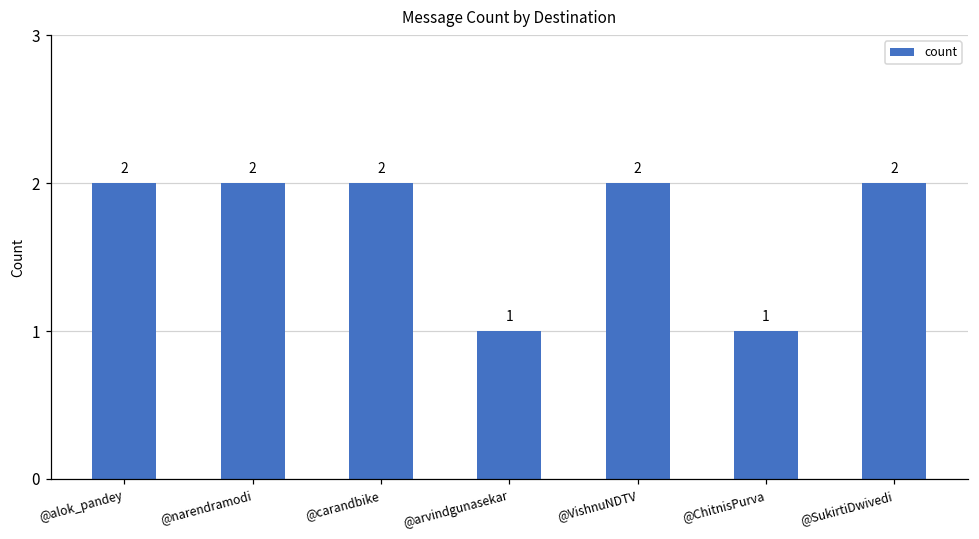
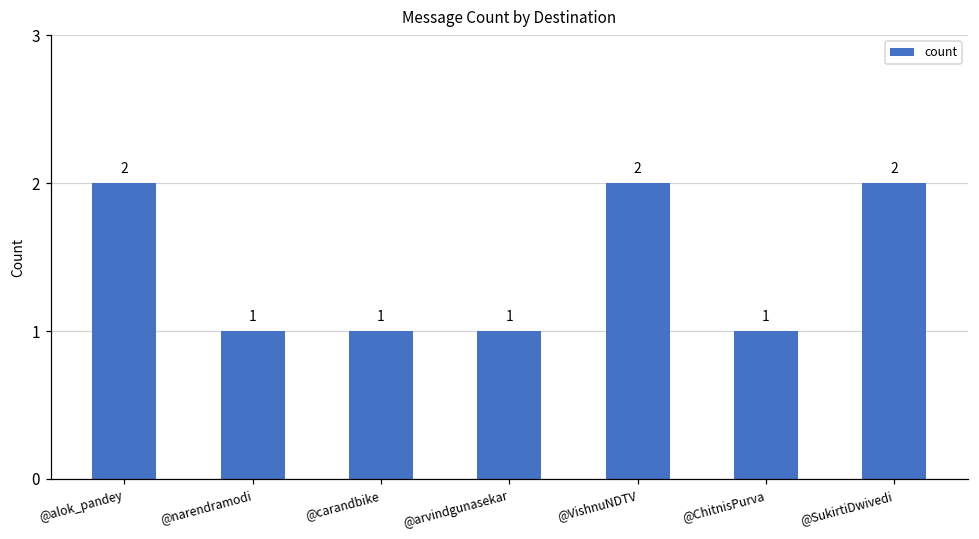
  {
    "@alok_pandey": 2,
-   "@narendramodi": 2,
-   "@carandbike": 2,
+   "@narendramodi": 1,
+   "@carandbike": 1,
    "@arvindgunasekar": 1,
    "@VishnuNDTV": 2,
    "@ChitnisPurva": 1,
    "@SukirtiDwivedi": 2
  }
